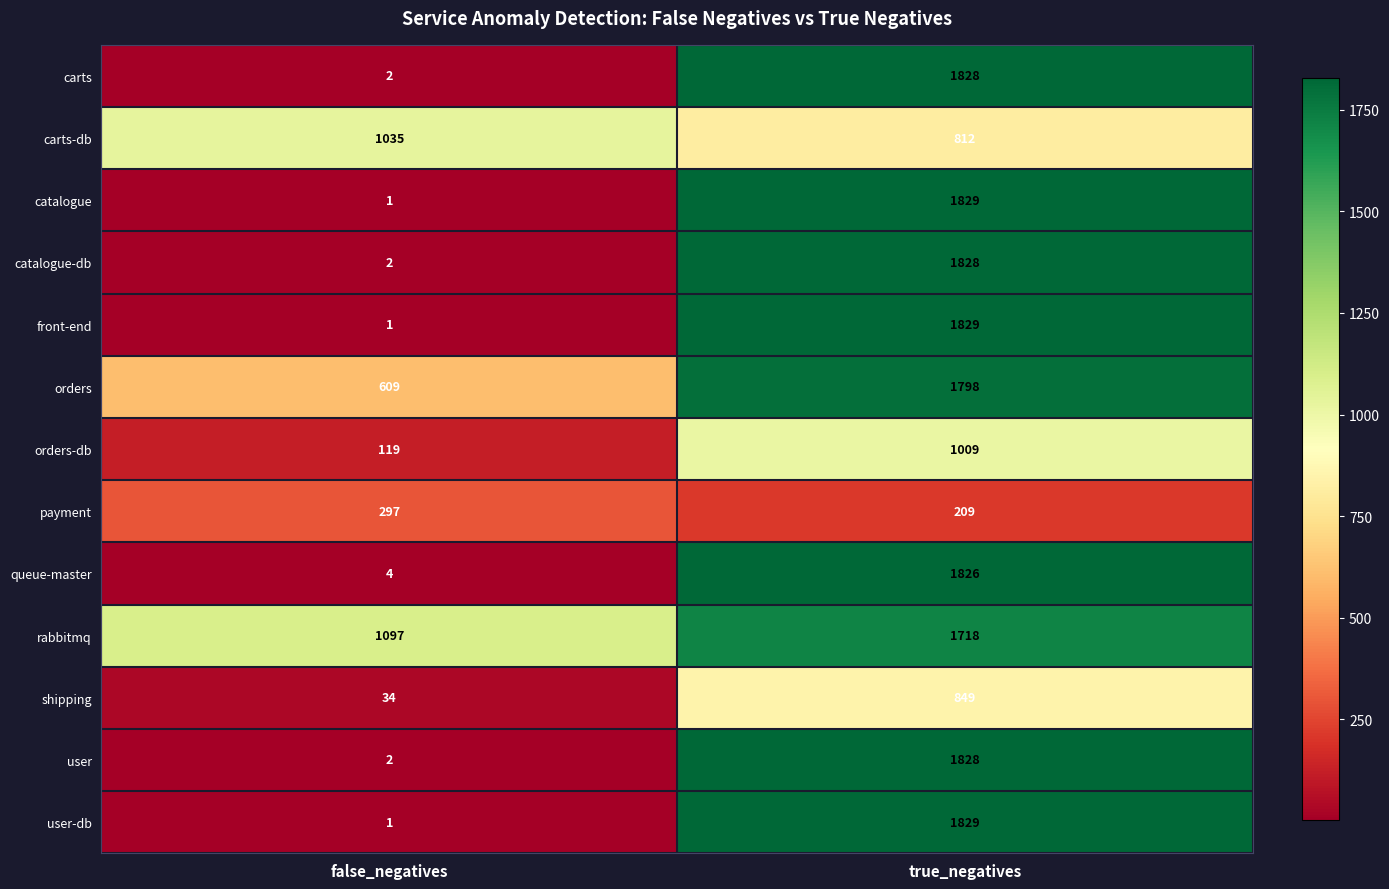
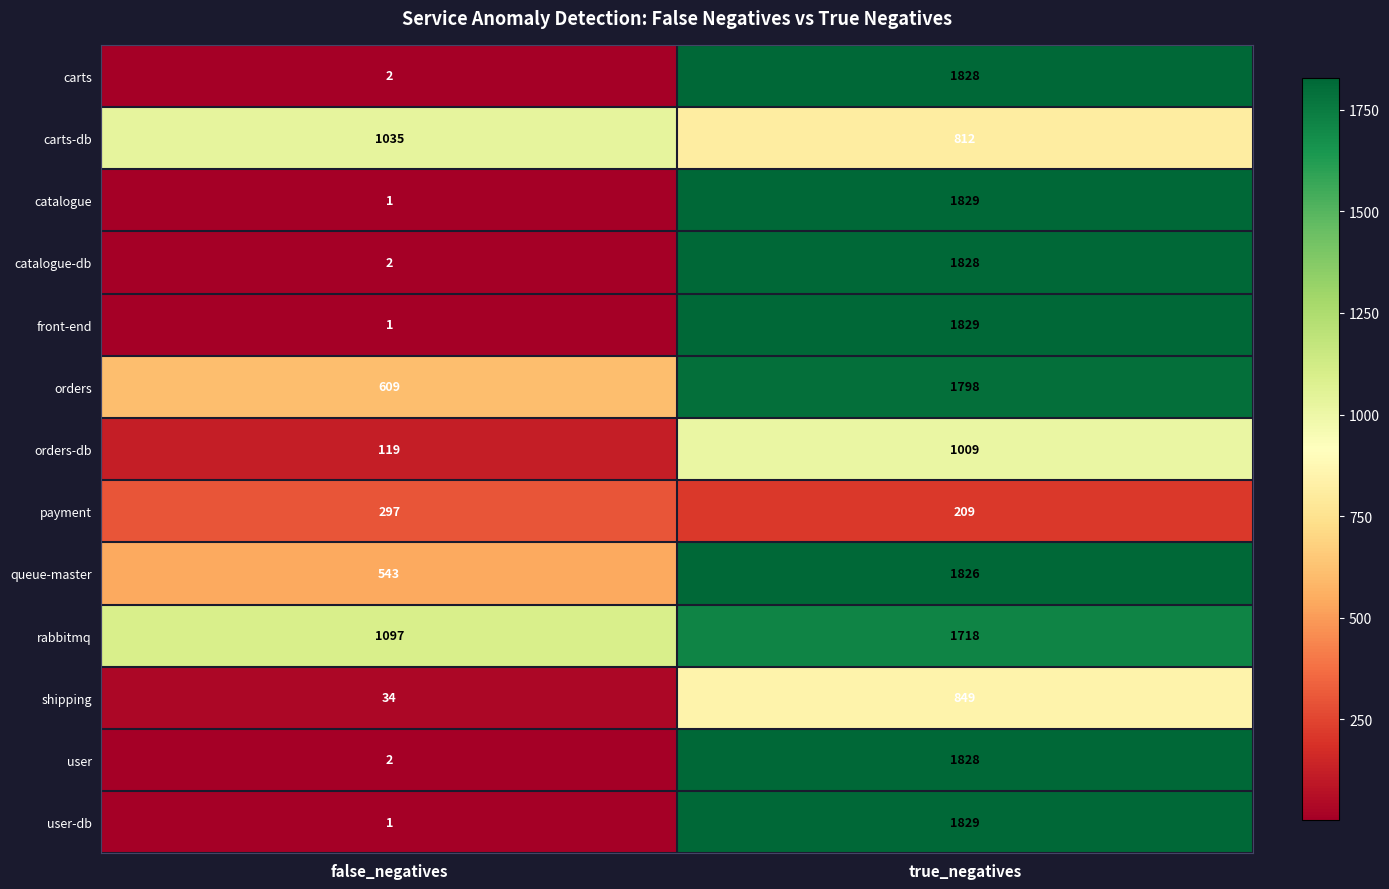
  {
    "carts": {
      "false_negatives": 2,
      "true_negatives": 1828
    },
    "carts-db": {
      "false_negatives": 1035,
      "true_negatives": 812
    },
    "catalogue": {
      "false_negatives": 1,
      "true_negatives": 1829
    },
    "catalogue-db": {
      "false_negatives": 2,
      "true_negatives": 1828
    },
    "front-end": {
      "false_negatives": 1,
      "true_negatives": 1829
    },
    "orders": {
      "false_negatives": 609,
      "true_negatives": 1798
    },
    "orders-db": {
      "false_negatives": 119,
      "true_negatives": 1009
    },
    "payment": {
      "false_negatives": 297,
      "true_negatives": 209
    },
    "queue-master": {
-     "false_negatives": 4,
+     "false_negatives": 543,
      "true_negatives": 1826
    },
    "rabbitmq": {
      "false_negatives": 1097,
      "true_negatives": 1718
    },
    "shipping": {
      "false_negatives": 34,
      "true_negatives": 849
    },
    "user": {
      "false_negatives": 2,
      "true_negatives": 1828
    },
    "user-db": {
      "false_negatives": 1,
      "true_negatives": 1829
    }
  }
